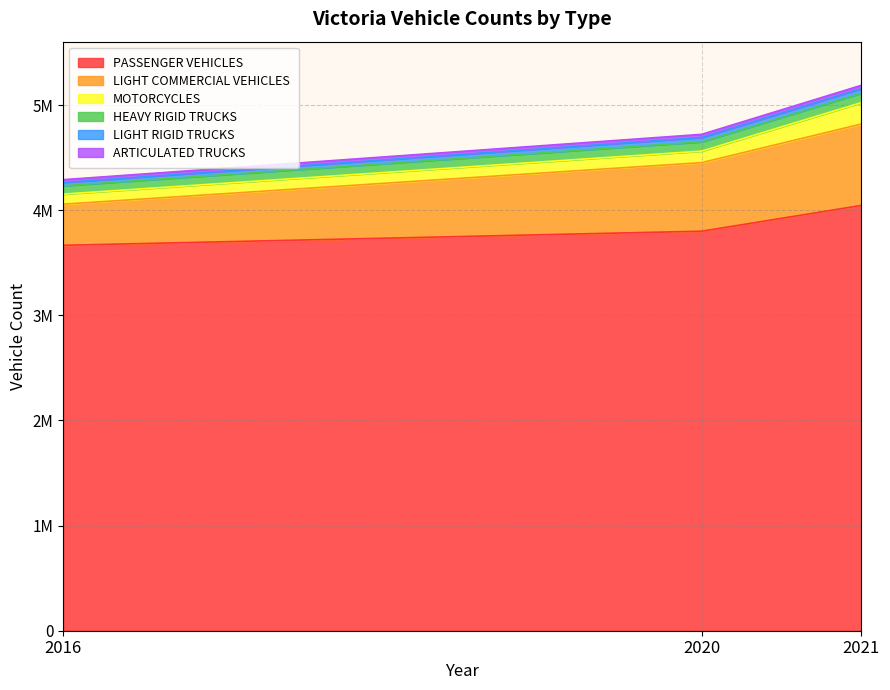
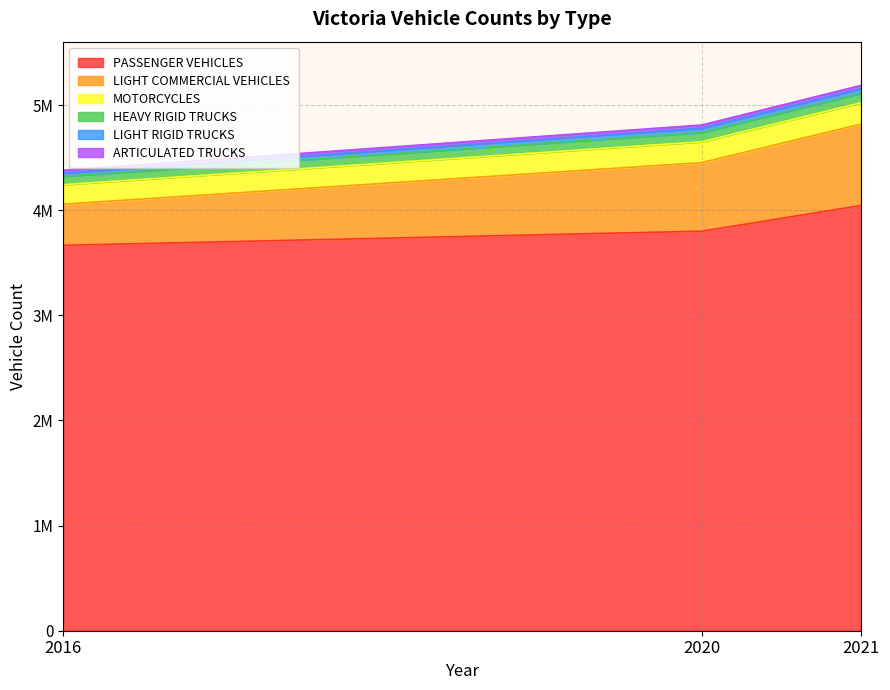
  {
    "PASSENGER VEHICLES": {
      "2016": 3670000,
      "2020": 3800000,
      "2021": 4050000
    },
    "LIGHT COMMERCIAL VEHICLES": {
      "2016": 390000,
      "2020": 650000,
      "2021": 770000
    },
    "MOTORCYCLES": {
-     "2016": 100000,
-     "2020": 110000,
+     "2016": 190000,
+     "2020": 200000,
      "2021": 200000
    },
    "HEAVY RIGID TRUCKS": {
      "2016": 80000,
      "2020": 90000,
      "2021": 90000
    },
    "LIGHT RIGID TRUCKS": {
      "2016": 30000,
      "2020": 40000,
      "2021": 40000
    },
    "ARTICULATED TRUCKS": {
      "2016": 30000,
      "2020": 30000,
      "2021": 30000
    }
  }
